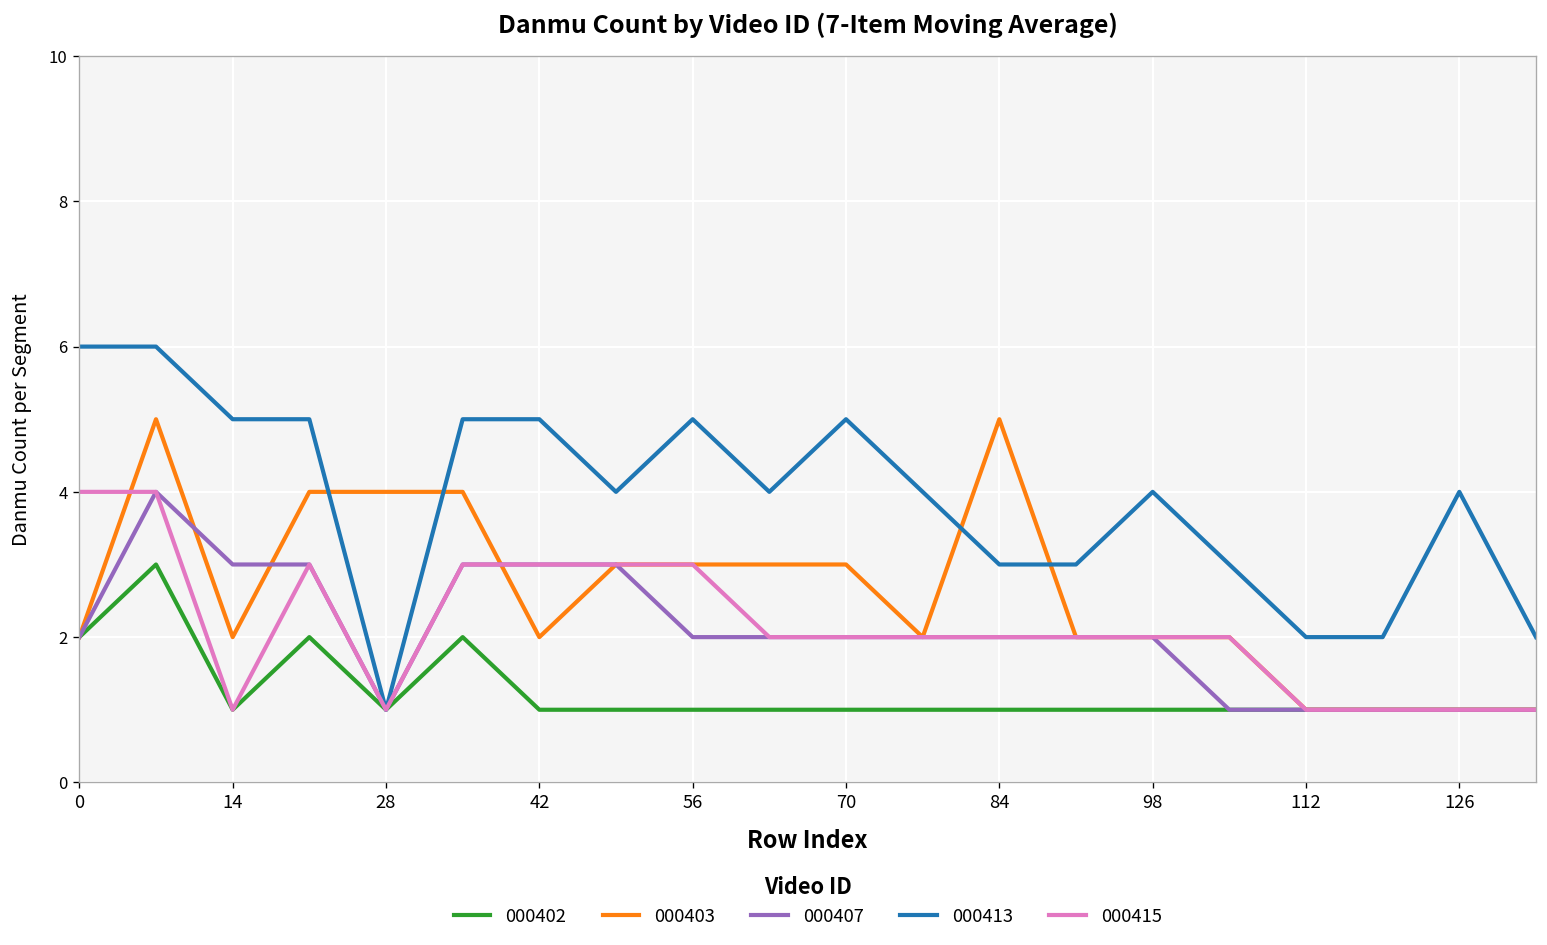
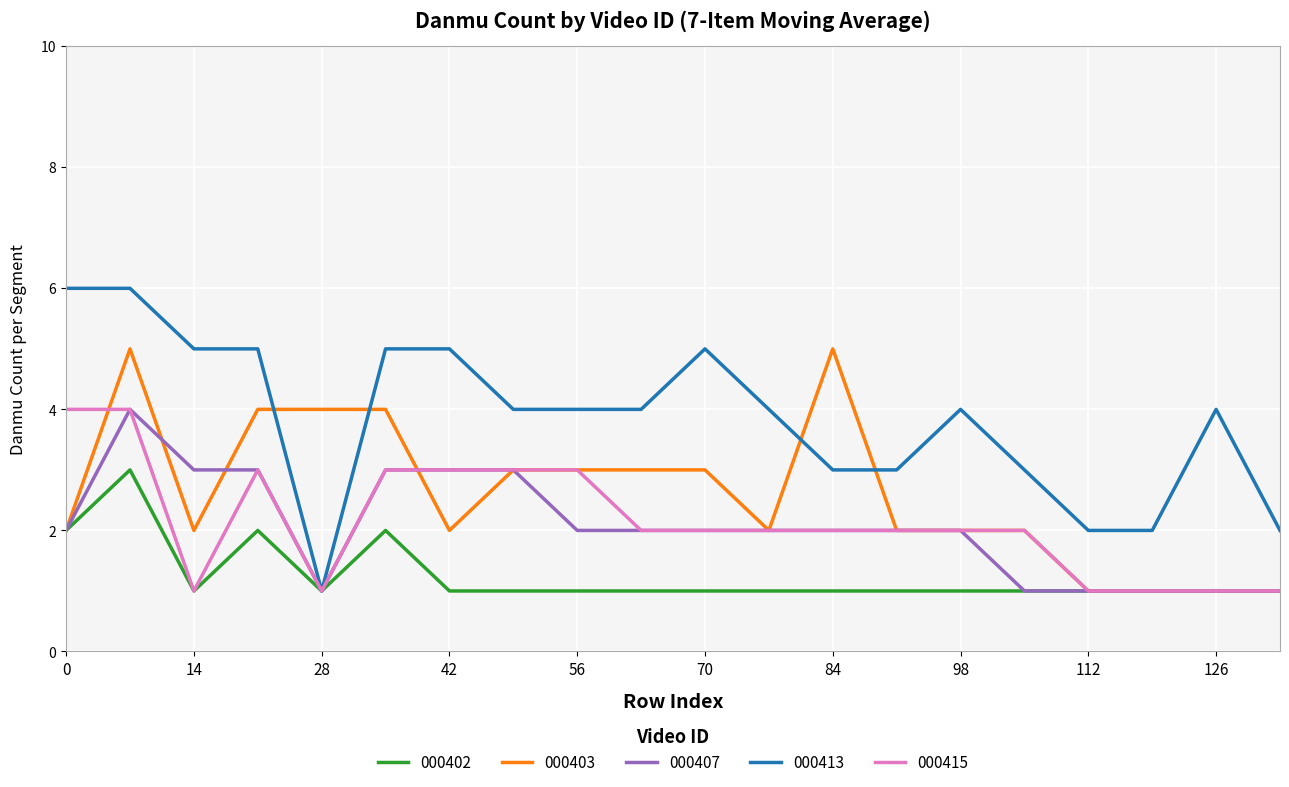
  {
    "000402": {
      "42": 1,
      "56": 1,
      "70": 1,
      "84": 1,
      "98": 1
    },
    "000403": {
      "14": 2,
      "28": 4,
      "42": 2,
      "70": 3,
      "84": 5
    },
    "000407": {
      "14": 3,
      "56": 2
    },
    "000413": {
      "0": 6,
      "14": 5,
      "42": 5,
-     "56": 5,
+     "56": 4,
      "70": 5,
      "84": 3,
      "98": 4,
      "112": 2,
      "126": 4
    },
    "000415": {
      "0": 4
    }
  }
